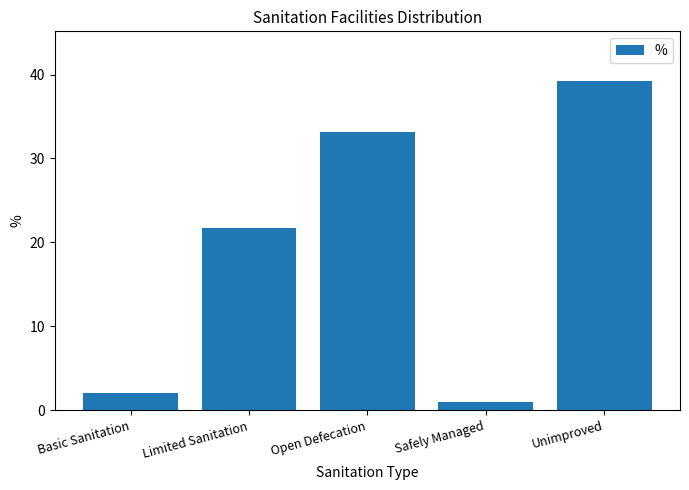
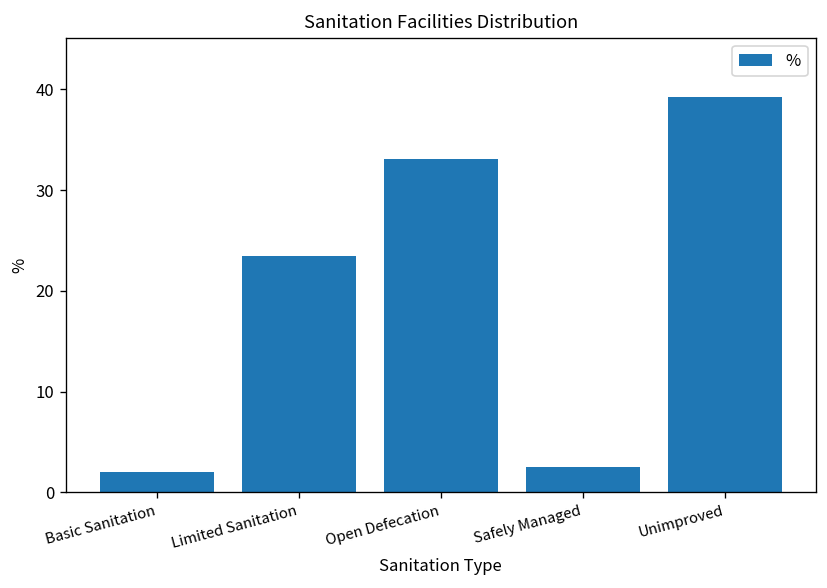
  {
    "Basic Sanitation": 2,
-   "Limited Sanitation": 22,
+   "Limited Sanitation": 23,
    "Open Defecation": 33,
-   "Safely Managed": 1,
+   "Safely Managed": 3,
    "Unimproved": 39
  }
